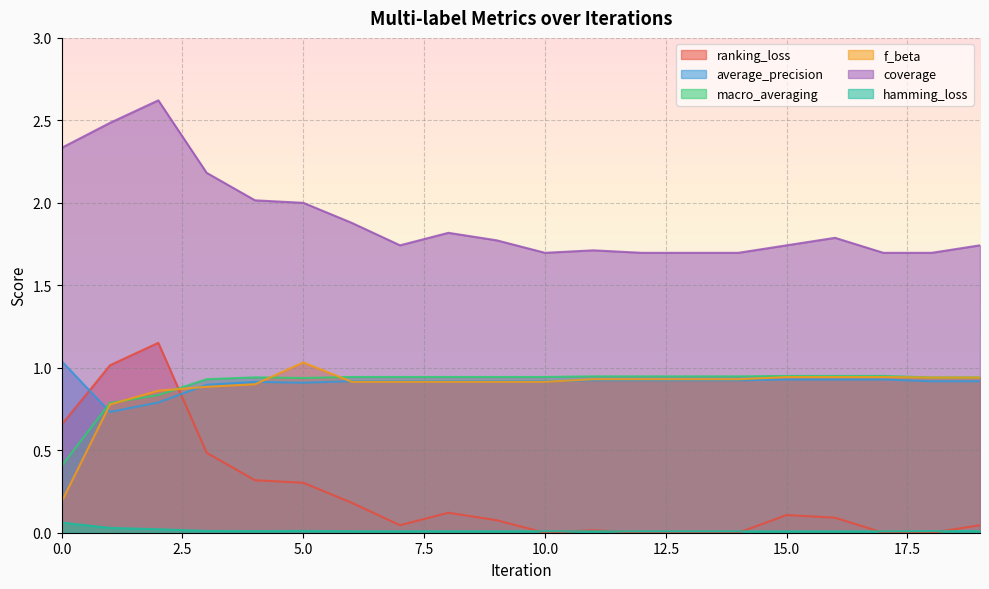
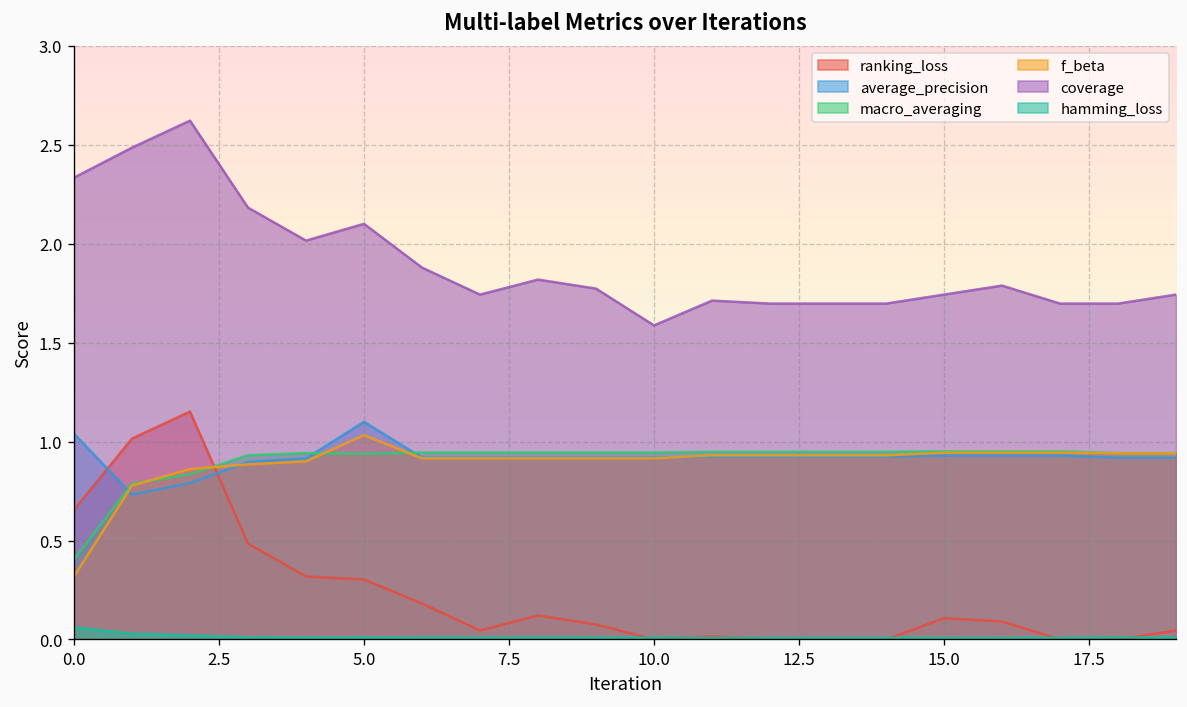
  {
    "ranking_loss": {
      "0.0": 0.65,
      "5.0": 0.30,
      "15.0": 0.11
    },
    "average_precision": {
      "0.0": 1.04,
-     "5.0": 0.91
+     "5.0": 1.10
    },
    "f_beta": {
-     "0.0": 0.19,
+     "0.0": 0.32,
      "5.0": 1.03
    },
    "coverage": {
      "0.0": 2.33,
-     "5.0": 2.0,
-     "10.0": 1.70,
+     "5.0": 2.1,
+     "10.0": 1.59,
      "15.0": 1.74
    }
  }
